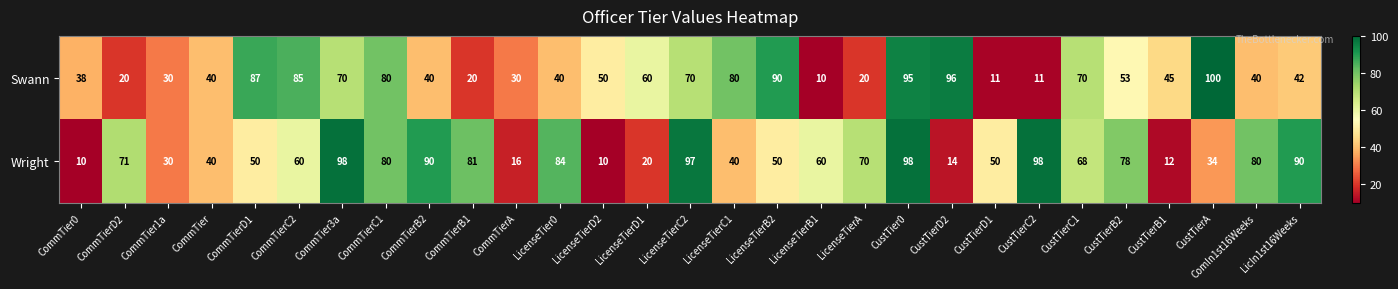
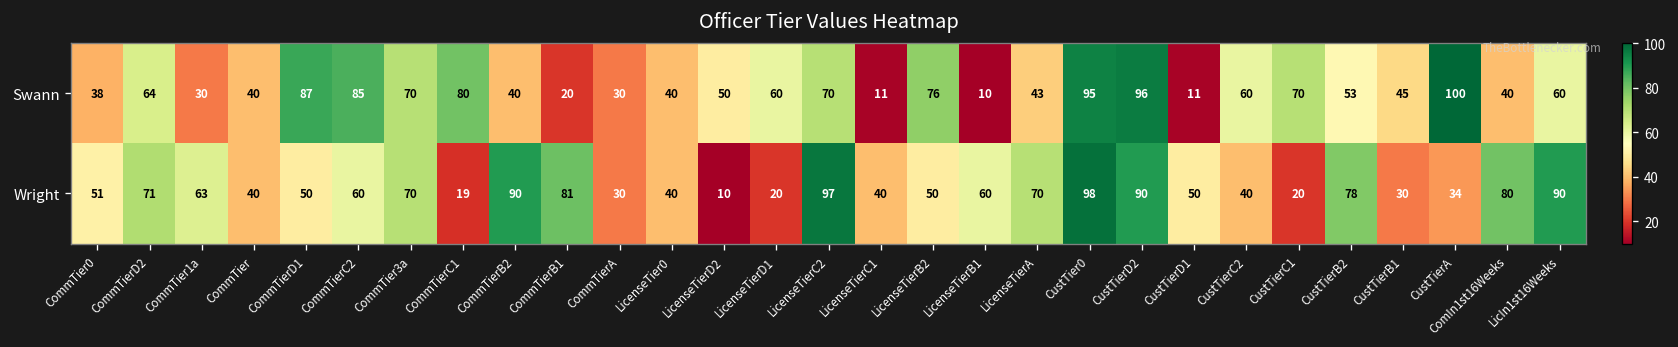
  {
    "Swann": {
      "CommTier0": 38,
-     "CommTierD2": 20,
+     "CommTierD2": 64,
      "CommTier1a": 30,
      "CommTier": 40,
      "CommTierD1": 87,
      "CommTierC2": 85,
      "CommTier3a": 70,
      "CommTierC1": 80,
      "CommTierB2": 40,
      "CommTierB1": 20,
      "CommTierA": 30,
      "LicenseTier0": 40,
      "LicenseTierD2": 50,
      "LicenseTierD1": 60,
      "LicenseTierC2": 70,
-     "LicenseTierC1": 80,
-     "LicenseTierB2": 90,
+     "LicenseTierC1": 11,
+     "LicenseTierB2": 76,
      "LicenseTierB1": 10,
-     "LicenseTierA": 20,
+     "LicenseTierA": 43,
      "CustTier0": 95,
      "CustTierD2": 96,
      "CustTierD1": 11,
-     "CustTierC2": 11,
+     "CustTierC2": 60,
      "CustTierC1": 70,
      "CustTierB2": 53,
      "CustTierB1": 45,
      "CustTierA": 100,
      "ComIn1st16Weeks": 40,
-     "LicIn1st16Weeks": 42
+     "LicIn1st16Weeks": 60
    },
    "Wright": {
-     "CommTier0": 10,
+     "CommTier0": 51,
      "CommTierD2": 71,
-     "CommTier1a": 30,
+     "CommTier1a": 63,
      "CommTier": 40,
      "CommTierD1": 50,
      "CommTierC2": 60,
-     "CommTier3a": 98,
-     "CommTierC1": 80,
+     "CommTier3a": 70,
+     "CommTierC1": 19,
      "CommTierB2": 90,
      "CommTierB1": 81,
-     "CommTierA": 16,
-     "LicenseTier0": 84,
+     "CommTierA": 30,
+     "LicenseTier0": 40,
      "LicenseTierD2": 10,
      "LicenseTierD1": 20,
      "LicenseTierC2": 97,
      "LicenseTierC1": 40,
      "LicenseTierB2": 50,
      "LicenseTierB1": 60,
      "LicenseTierA": 70,
      "CustTier0": 98,
-     "CustTierD2": 14,
+     "CustTierD2": 90,
      "CustTierD1": 50,
-     "CustTierC2": 98,
-     "CustTierC1": 68,
+     "CustTierC2": 40,
+     "CustTierC1": 20,
      "CustTierB2": 78,
-     "CustTierB1": 12,
+     "CustTierB1": 30,
      "CustTierA": 34,
      "ComIn1st16Weeks": 80,
      "LicIn1st16Weeks": 90
    }
  }
